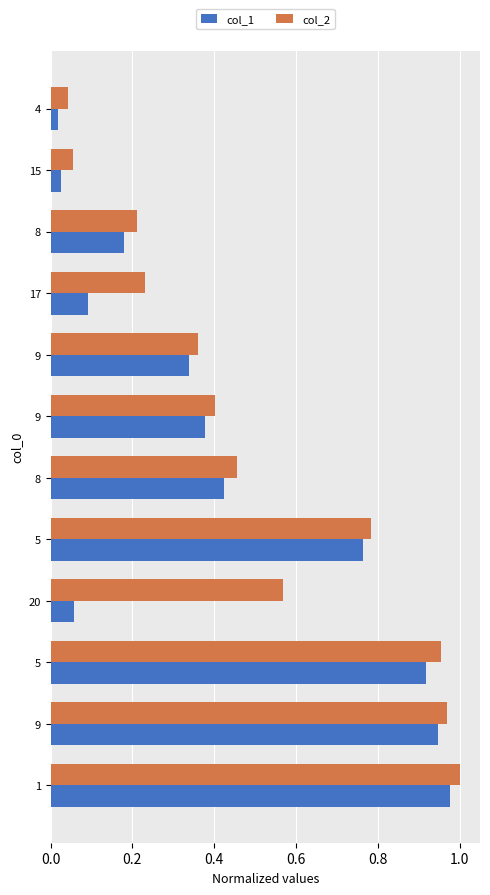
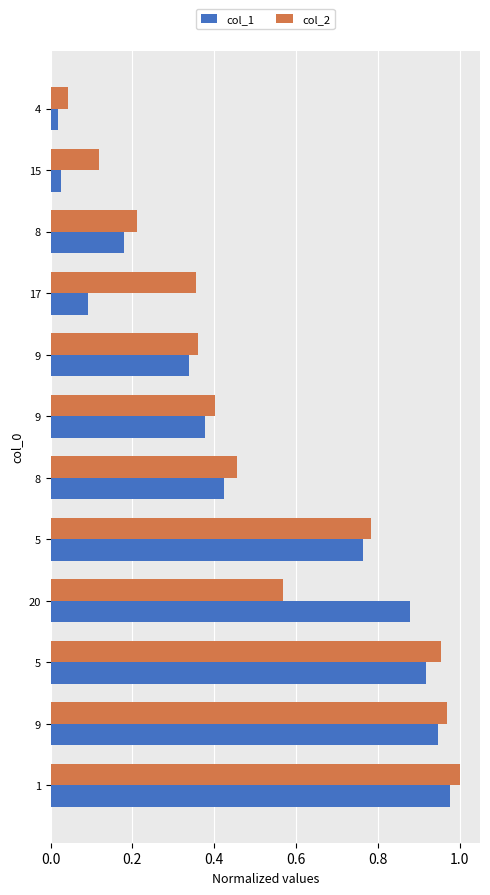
  {
    "col_1": {
      "4": 0.02,
      "15": 0.03,
      "17": 0.09,
-     "20": 0.06,
+     "20": 0.88,
      "1": 0.98
    },
    "col_2": {
      "4": 0.04,
-     "15": 0.05,
-     "17": 0.23,
+     "15": 0.12,
+     "17": 0.36,
      "20": 0.57,
      "1": 1.00
    }
  }
